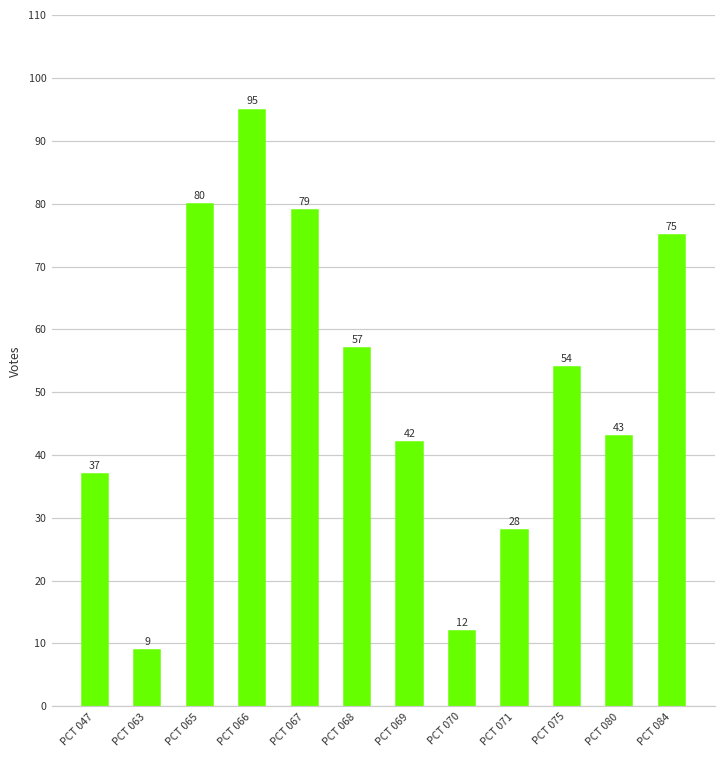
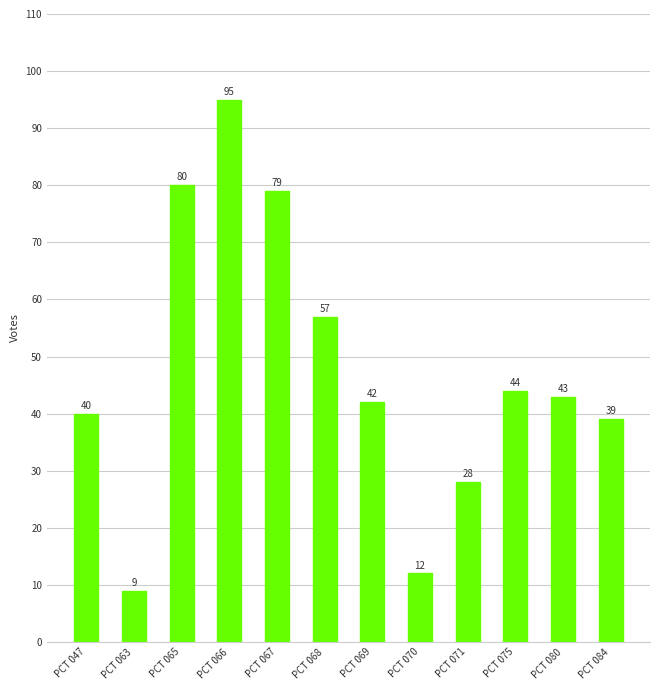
  {
-   "PCT 047": 37,
+   "PCT 047": 40,
    "PCT 063": 9,
    "PCT 065": 80,
    "PCT 066": 95,
    "PCT 067": 79,
    "PCT 068": 57,
    "PCT 069": 42,
    "PCT 070": 12,
    "PCT 071": 28,
-   "PCT 075": 54,
+   "PCT 075": 44,
    "PCT 080": 43,
-   "PCT 084": 75
+   "PCT 084": 39
  }
